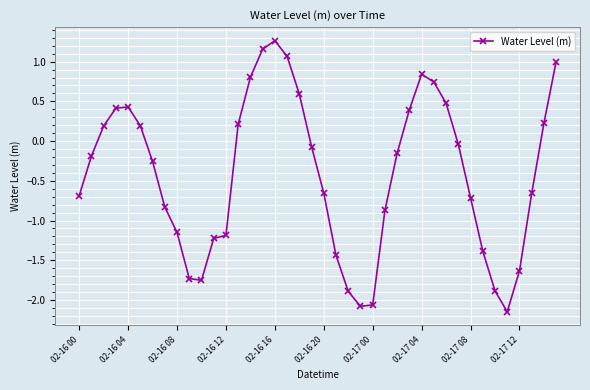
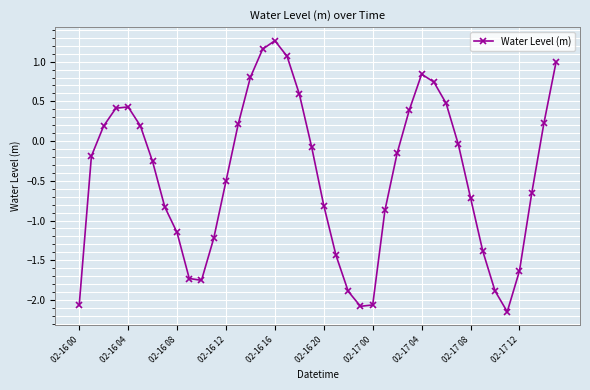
  {
-   "02-16 00": -0.7,
+   "02-16 00": -2.1,
    "02-16 04": 0.4,
    "02-16 08": -1.2,
-   "02-16 12": -1.2,
+   "02-16 12": -0.5,
    "02-16 16": 1.3,
-   "02-16 20": -0.7,
+   "02-16 20": -0.8,
    "02-17 00": -2.1,
    "02-17 04": 0.8,
    "02-17 08": -0.7,
    "02-17 12": -1.6
  }
